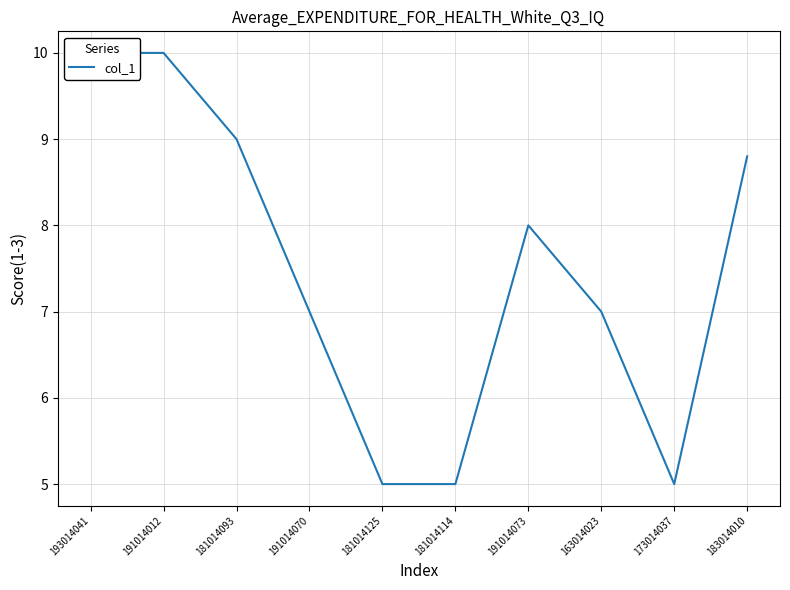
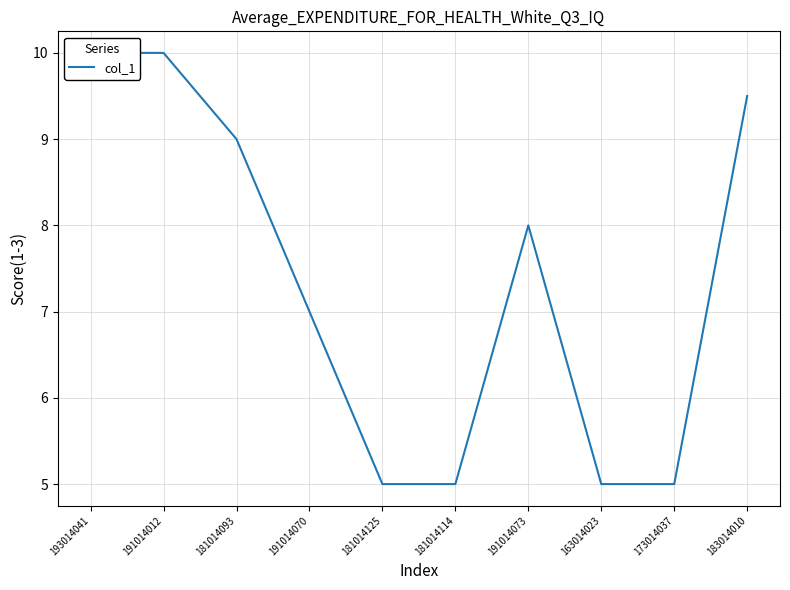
  {
    "191014012": 10.0,
    "181014093": 9.0,
    "191014070": 7.0,
    "181014125": 5.0,
    "181014114": 5.0,
    "191014073": 8.0,
-   "163014023": 7,
+   "163014023": 5,
    "173014037": 5.0,
-   "183014010": 8.8
+   "183014010": 9.5
  }
